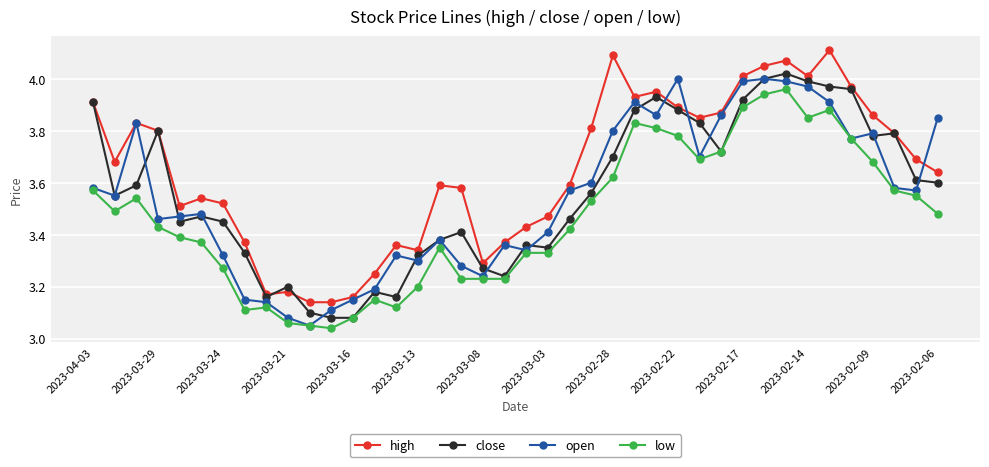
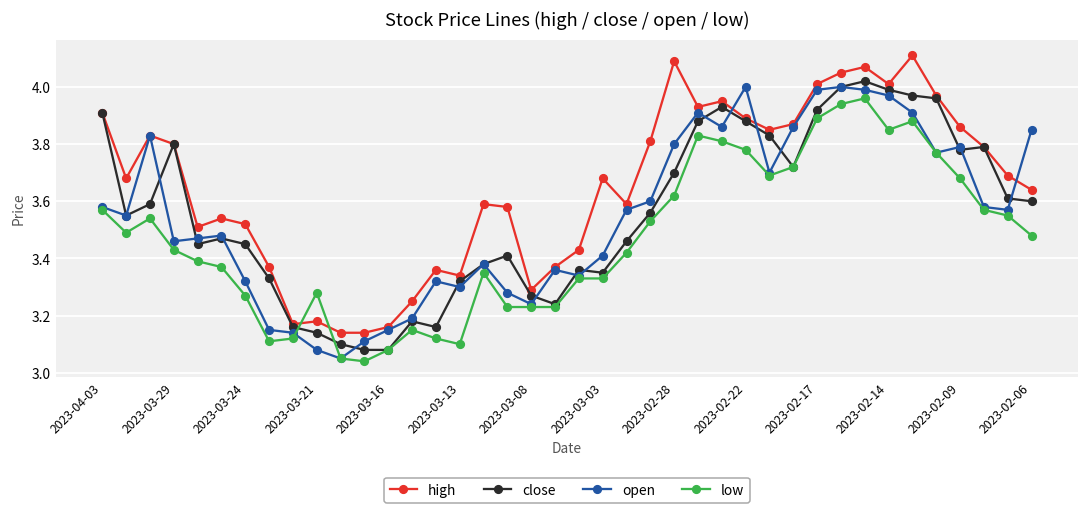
  {
    "high": {
      "2023-03-24": 3.52,
      "2023-03-21": 3.18,
      "2023-03-16": 3.16,
      "2023-03-13": 3.34,
      "2023-03-08": 3.29,
-     "2023-03-03": 3.47,
+     "2023-03-03": 3.68,
      "2023-02-28": 4.09,
      "2023-02-22": 3.89,
      "2023-02-17": 4.01,
      "2023-02-14": 4.01,
      "2023-02-09": 3.86,
      "2023-02-06": 3.64
    },
    "close": {
      "2023-03-24": 3.45,
-     "2023-03-21": 3.20,
+     "2023-03-21": 3.14,
      "2023-03-13": 3.32,
      "2023-03-08": 3.27,
      "2023-03-03": 3.35,
      "2023-02-28": 3.70,
      "2023-02-22": 3.88,
      "2023-02-17": 3.92,
      "2023-02-14": 3.99,
      "2023-02-09": 3.78,
      "2023-02-06": 3.60
    },
    "open": {
      "2023-04-03": 3.58,
      "2023-03-29": 3.46,
      "2023-03-24": 3.32,
      "2023-03-21": 3.08,
      "2023-03-16": 3.15,
      "2023-03-13": 3.30,
      "2023-03-08": 3.24,
      "2023-03-03": 3.41,
      "2023-02-28": 3.80,
      "2023-02-22": 4.00,
      "2023-02-17": 3.99,
      "2023-02-14": 3.97,
      "2023-02-09": 3.79,
      "2023-02-06": 3.85
    },
    "low": {
      "2023-04-03": 3.57,
      "2023-03-29": 3.43,
      "2023-03-24": 3.27,
-     "2023-03-21": 3.06,
-     "2023-03-13": 3.2,
+     "2023-03-21": 3.28,
+     "2023-03-13": 3.1,
      "2023-03-08": 3.23,
      "2023-03-03": 3.33,
      "2023-02-28": 3.62,
      "2023-02-22": 3.78,
      "2023-02-17": 3.89,
      "2023-02-14": 3.85,
      "2023-02-09": 3.68,
      "2023-02-06": 3.48
    }
  }
